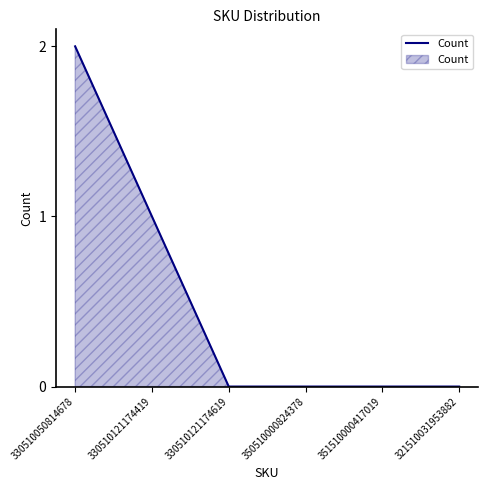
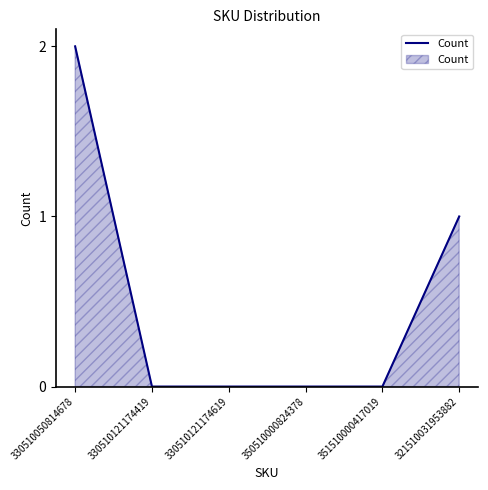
  {
    "330510050814678": 2,
-   "330510121174419": 1,
+   "330510121174419": 0,
    "330510121174619": 0,
    "350510000824378": 0,
    "351510000417019": 0,
-   "321510031953882": 0
+   "321510031953882": 1
  }
